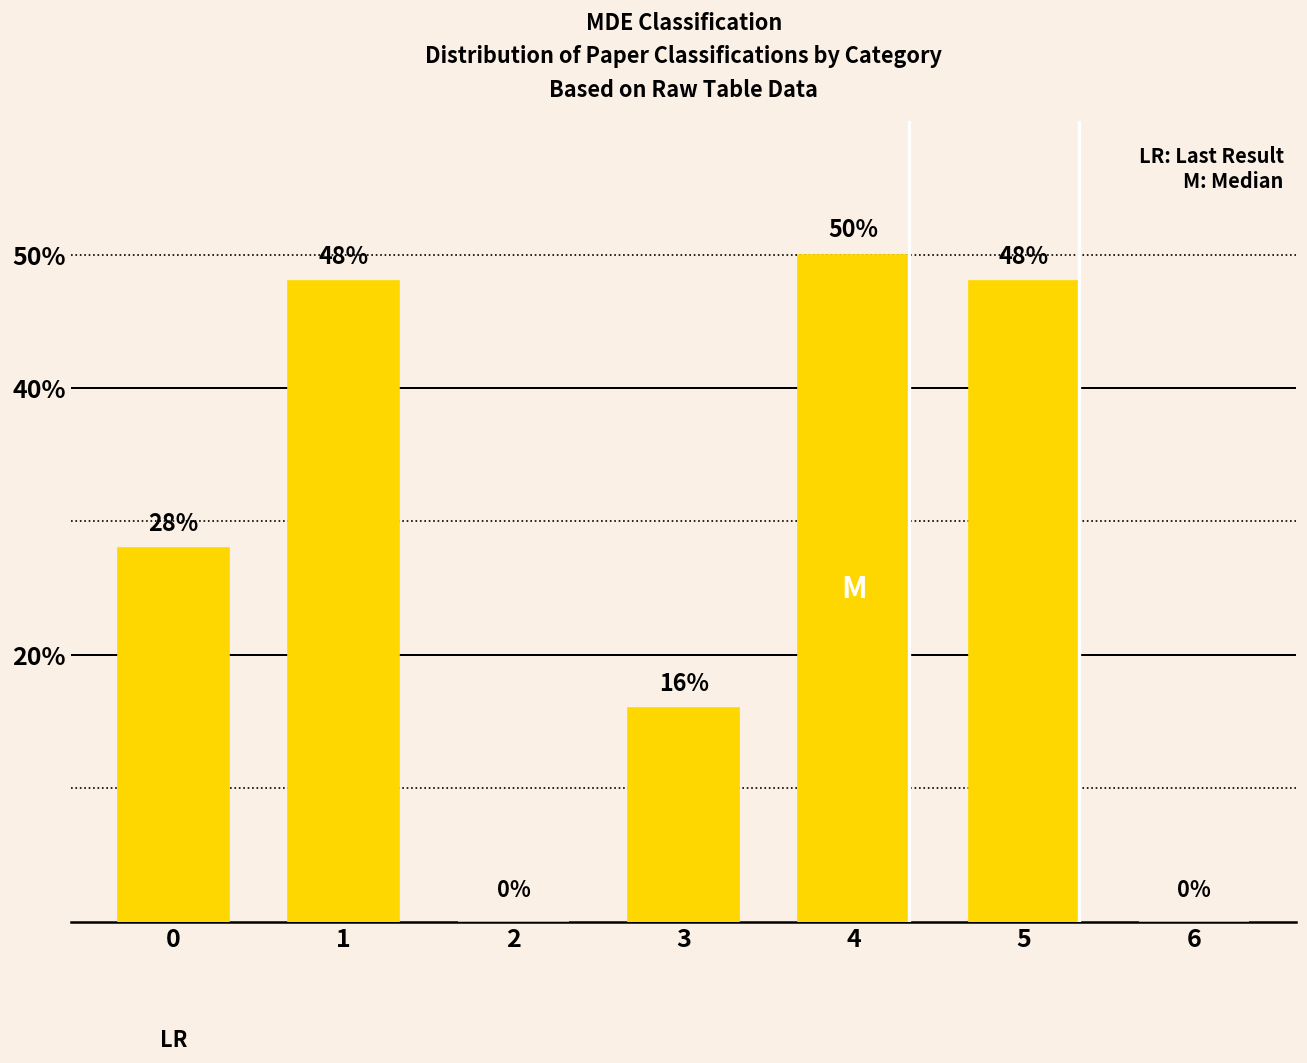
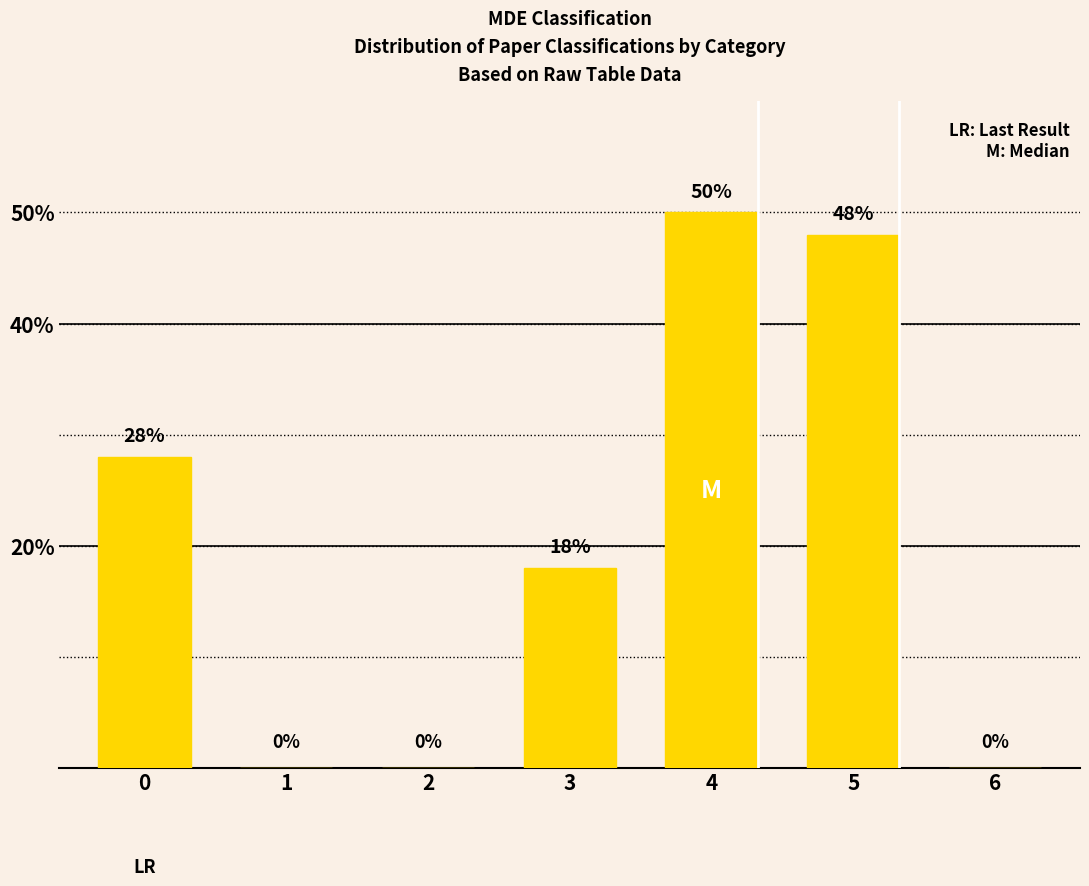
  {
    "0": "28%",
-   "1": "48%",
+   "1": "0%",
    "2": "0%",
-   "3": "16%",
+   "3": "18%",
    "4": "50%",
    "5": "48%",
    "6": "0%"
  }
